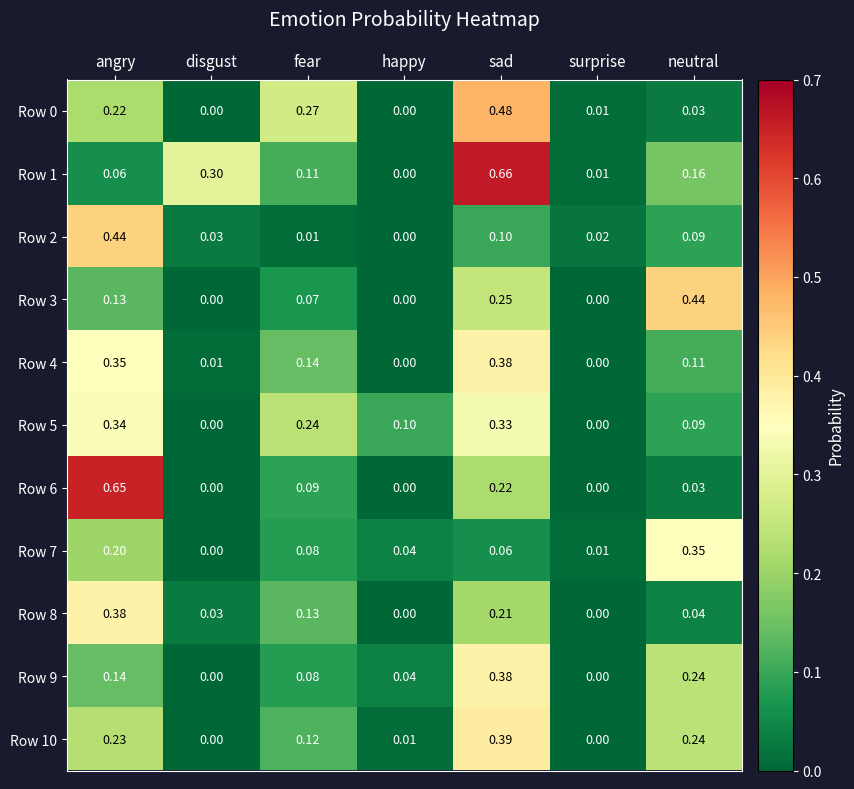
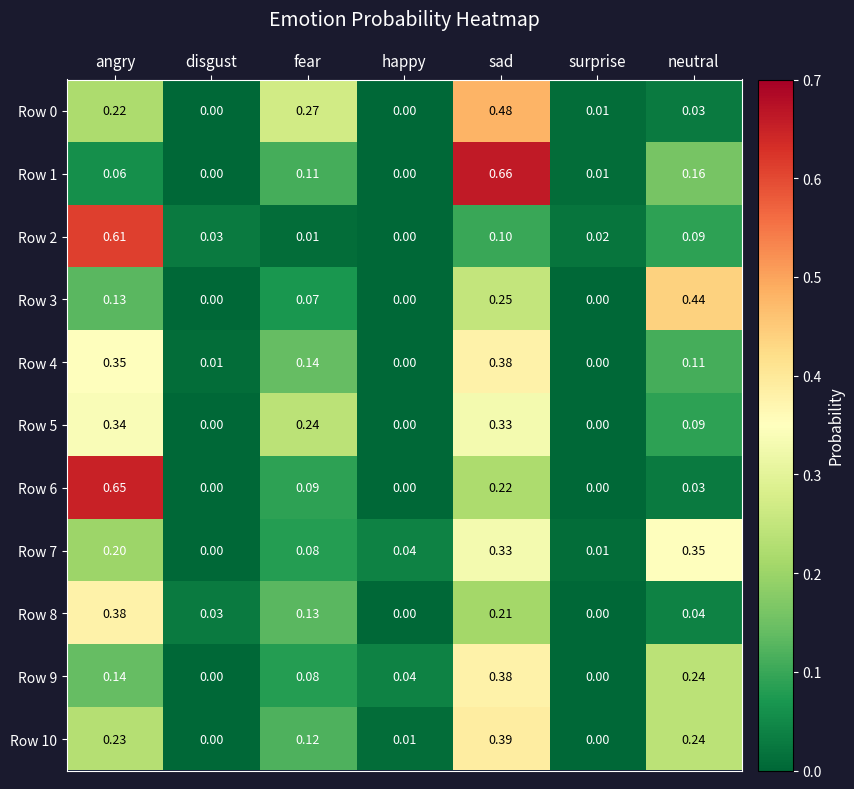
  {
    "Row 0": {
      "angry": 0.22,
      "disgust": 0.00,
      "fear": 0.27,
      "happy": 0.00,
      "sad": 0.48,
      "surprise": 0.01,
      "neutral": 0.03
    },
    "Row 1": {
      "angry": 0.06,
-     "disgust": 0.30,
+     "disgust": 0.00,
      "fear": 0.11,
      "happy": 0.00,
      "sad": 0.66,
      "surprise": 0.01,
      "neutral": 0.16
    },
    "Row 2": {
-     "angry": 0.44,
+     "angry": 0.61,
      "disgust": 0.03,
      "fear": 0.01,
      "happy": 0.00,
      "sad": 0.10,
      "surprise": 0.02,
      "neutral": 0.09
    },
    "Row 3": {
      "angry": 0.13,
      "disgust": 0.00,
      "fear": 0.07,
      "happy": 0.00,
      "sad": 0.25,
      "surprise": 0.00,
      "neutral": 0.44
    },
    "Row 4": {
      "angry": 0.35,
      "disgust": 0.01,
      "fear": 0.14,
      "happy": 0.00,
      "sad": 0.38,
      "surprise": 0.00,
      "neutral": 0.11
    },
    "Row 5": {
      "angry": 0.34,
      "disgust": 0.00,
      "fear": 0.24,
-     "happy": 0.10,
+     "happy": 0.00,
      "sad": 0.33,
      "surprise": 0.00,
      "neutral": 0.09
    },
    "Row 6": {
      "angry": 0.65,
      "disgust": 0.00,
      "fear": 0.09,
      "happy": 0.00,
      "sad": 0.22,
      "surprise": 0.00,
      "neutral": 0.03
    },
    "Row 7": {
      "angry": 0.20,
      "disgust": 0.00,
      "fear": 0.08,
      "happy": 0.04,
-     "sad": 0.06,
+     "sad": 0.33,
      "surprise": 0.01,
      "neutral": 0.35
    },
    "Row 8": {
      "angry": 0.38,
      "disgust": 0.03,
      "fear": 0.13,
      "happy": 0.00,
      "sad": 0.21,
      "surprise": 0.00,
      "neutral": 0.04
    },
    "Row 9": {
      "angry": 0.14,
      "disgust": 0.00,
      "fear": 0.08,
      "happy": 0.04,
      "sad": 0.38,
      "surprise": 0.00,
      "neutral": 0.24
    },
    "Row 10": {
      "angry": 0.23,
      "disgust": 0.00,
      "fear": 0.12,
      "happy": 0.01,
      "sad": 0.39,
      "surprise": 0.00,
      "neutral": 0.24
    }
  }
